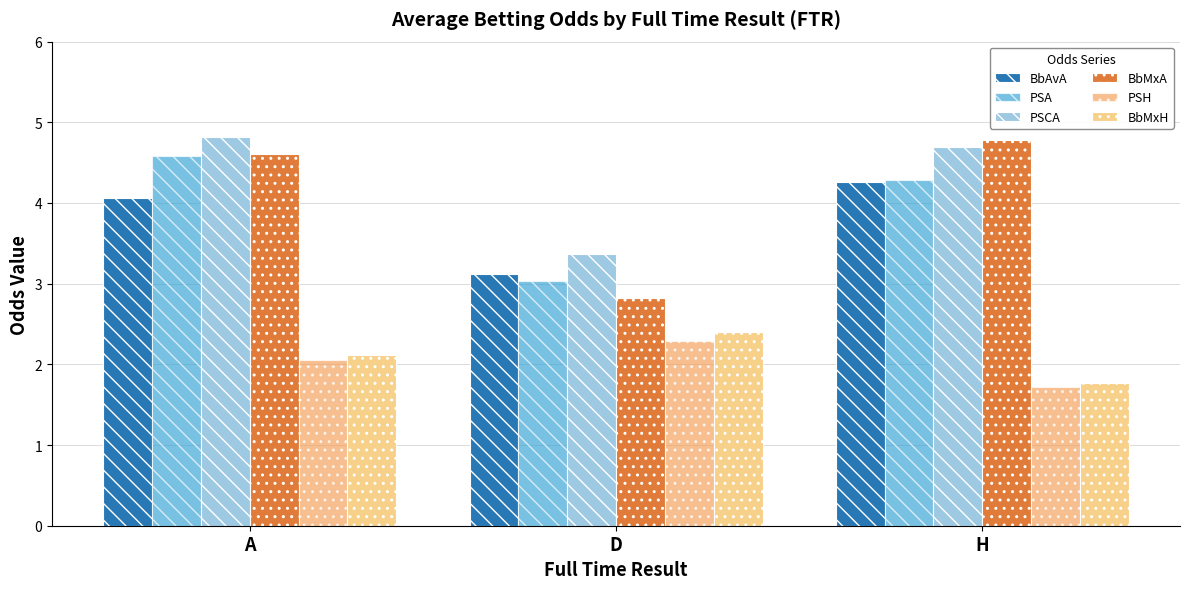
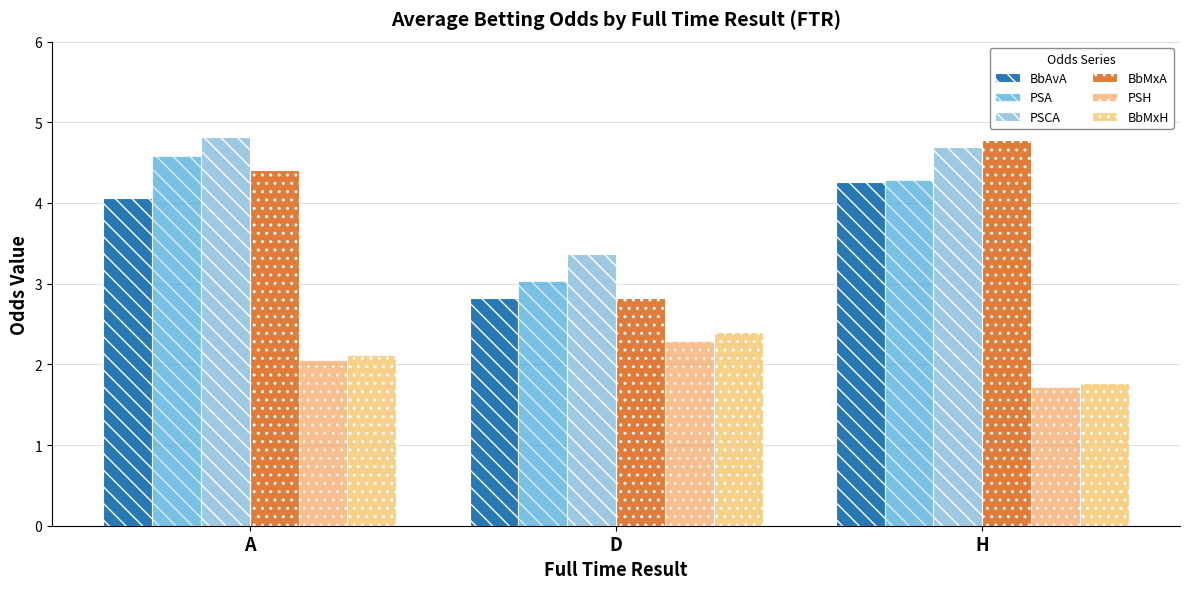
  {
    "BbAvA": {
      "A": 4.1,
-     "D": 3.1,
+     "D": 2.8,
      "H": 4.3
    },
    "BbMxA": {
-     "A": 4.6,
+     "A": 4.4,
      "D": 2.8,
      "H": 4.8
    }
  }
